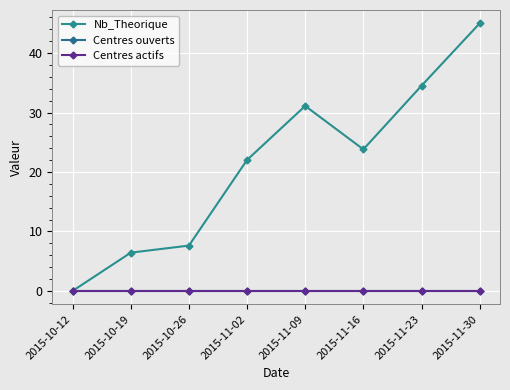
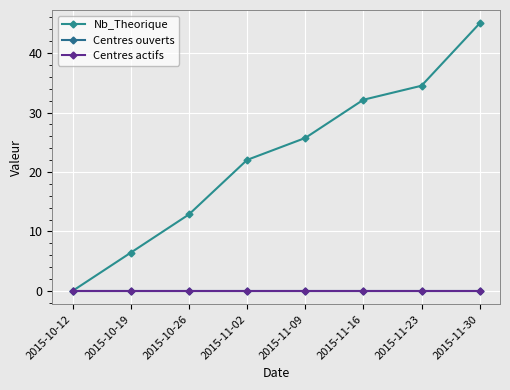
  {
    "Nb_Theorique": {
      "2015-10-19": 6,
-     "2015-10-26": 8,
+     "2015-10-26": 13,
      "2015-11-02": 22,
-     "2015-11-09": 31,
-     "2015-11-16": 24,
+     "2015-11-09": 26,
+     "2015-11-16": 32,
      "2015-11-23": 35,
      "2015-11-30": 45
    },
    "Centres actifs": {
      "2015-10-19": 0,
      "2015-10-26": 0,
      "2015-11-02": 0,
      "2015-11-09": 0,
      "2015-11-16": 0,
      "2015-11-23": 0,
      "2015-11-30": 0
    }
  }
